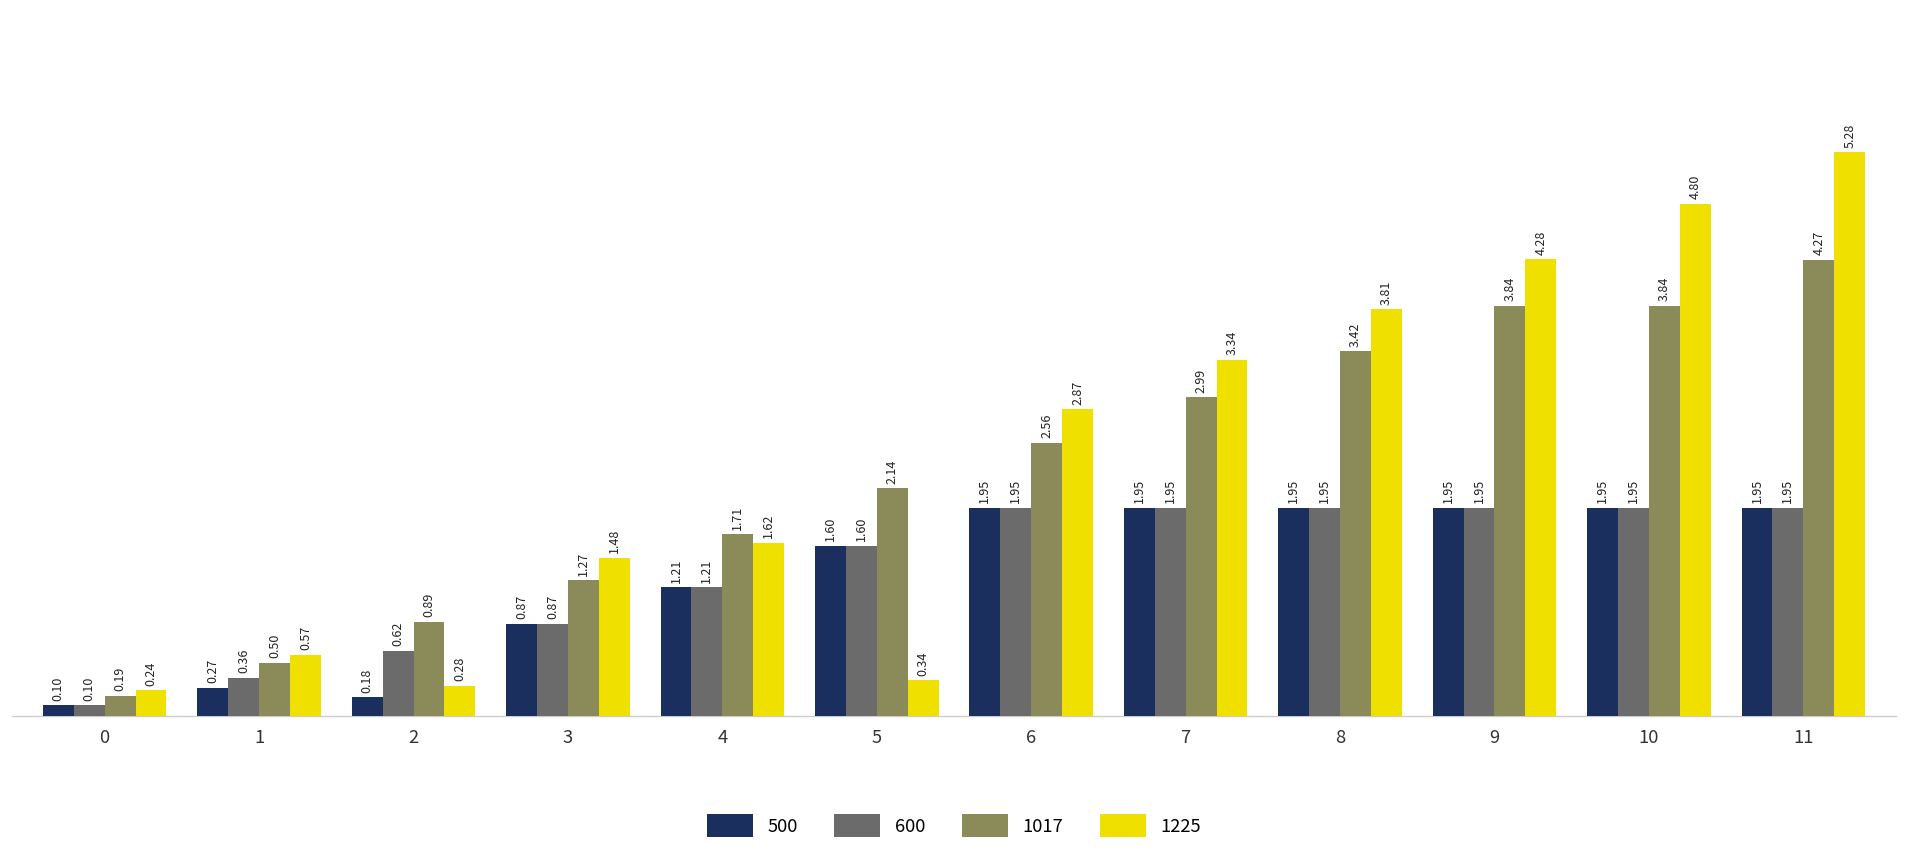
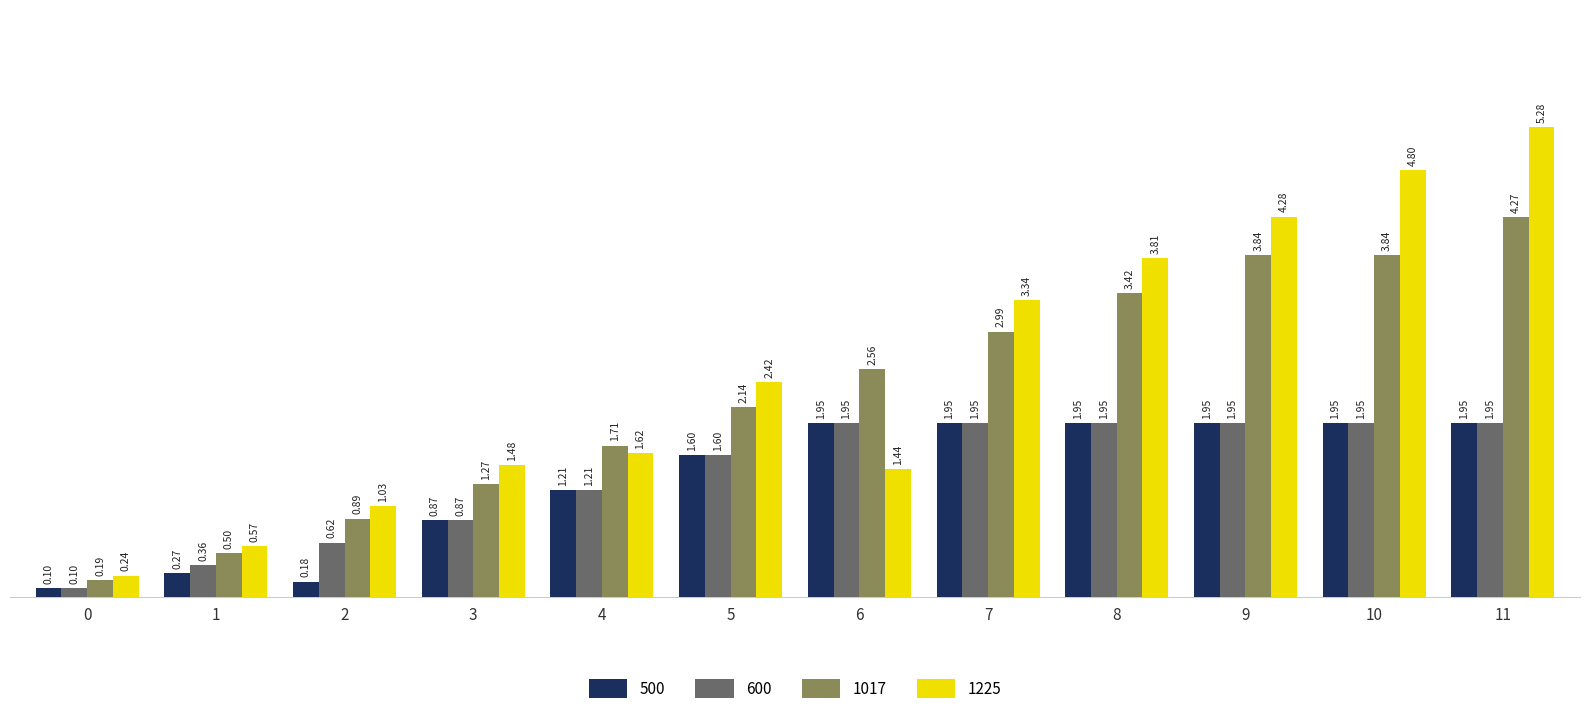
  {
    "500": {
      "0": 0.10,
      "1": 0.27,
      "2": 0.18,
      "3": 0.87,
      "4": 1.21,
      "5": 1.60,
      "6": 1.95,
      "7": 1.95,
      "8": 1.95,
      "9": 1.95,
      "10": 1.95,
      "11": 1.95
    },
    "1225": {
      "0": 0.24,
      "1": 0.57,
-     "2": 0.28,
+     "2": 1.03,
      "3": 1.48,
      "4": 1.62,
-     "5": 0.34,
-     "6": 2.87,
+     "5": 2.42,
+     "6": 1.44,
      "7": 3.34,
      "8": 3.81,
      "9": 4.28,
      "10": 4.80,
      "11": 5.28
    }
  }
